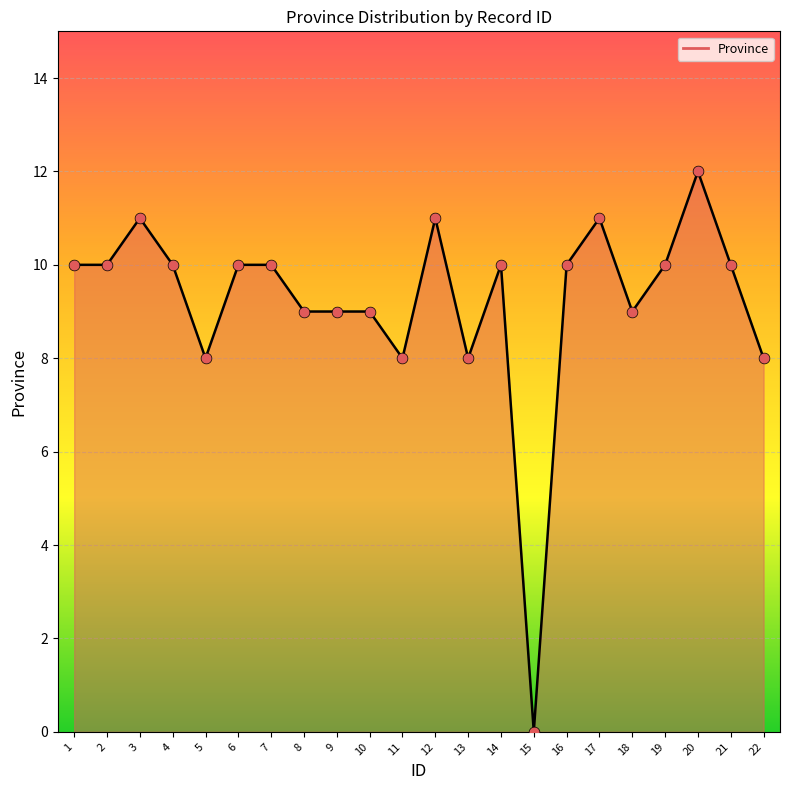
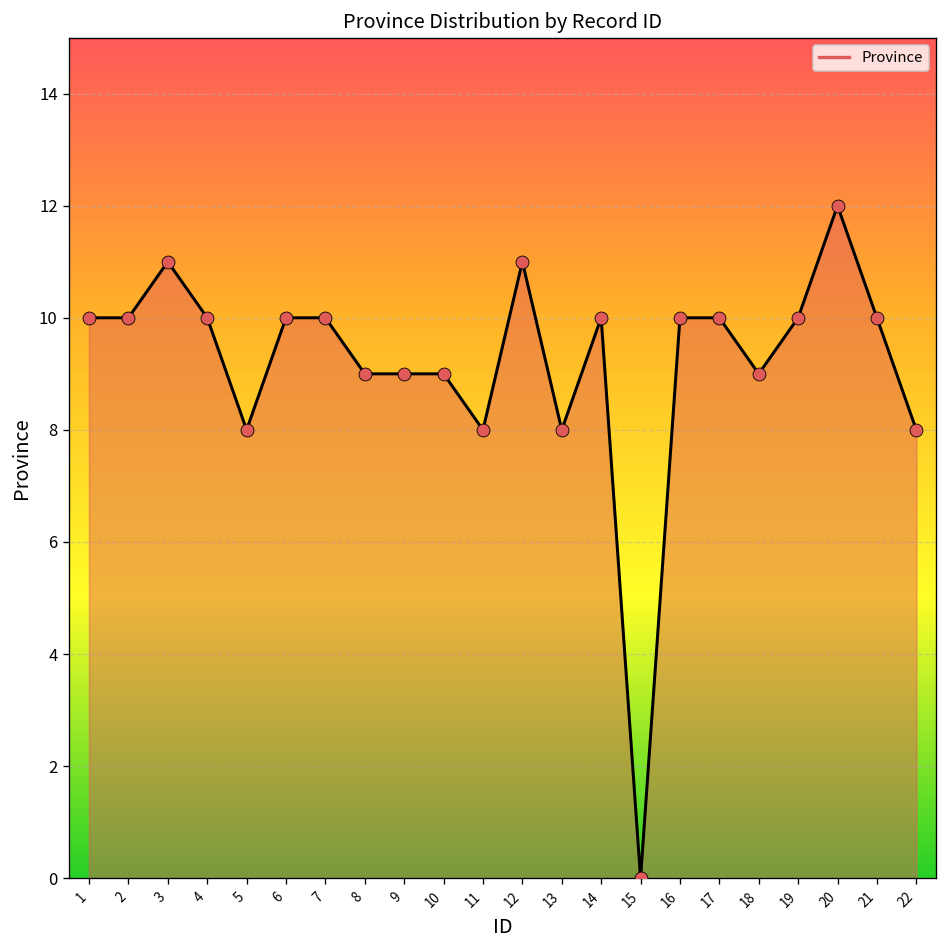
  {
    "1": 10,
    "2": 10,
    "3": 11,
    "4": 10,
    "5": 8,
    "6": 10,
    "7": 10,
    "8": 9,
    "9": 9,
    "10": 9,
    "11": 8,
    "12": 11,
    "13": 8,
    "14": 10,
    "15": 0,
    "16": 10,
-   "17": 11,
+   "17": 10,
    "18": 9,
    "19": 10,
    "20": 12,
    "21": 10,
    "22": 8
  }
